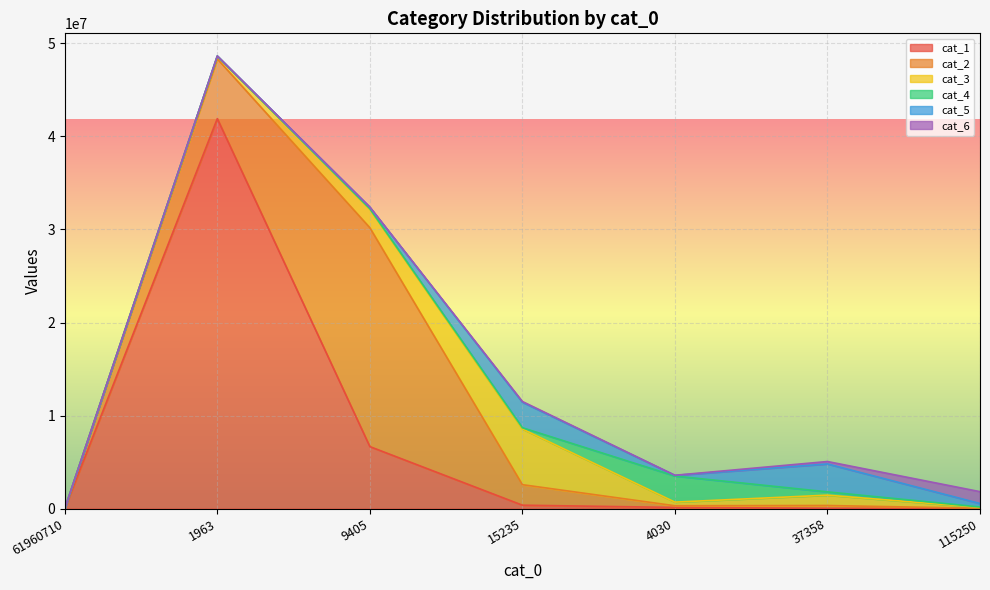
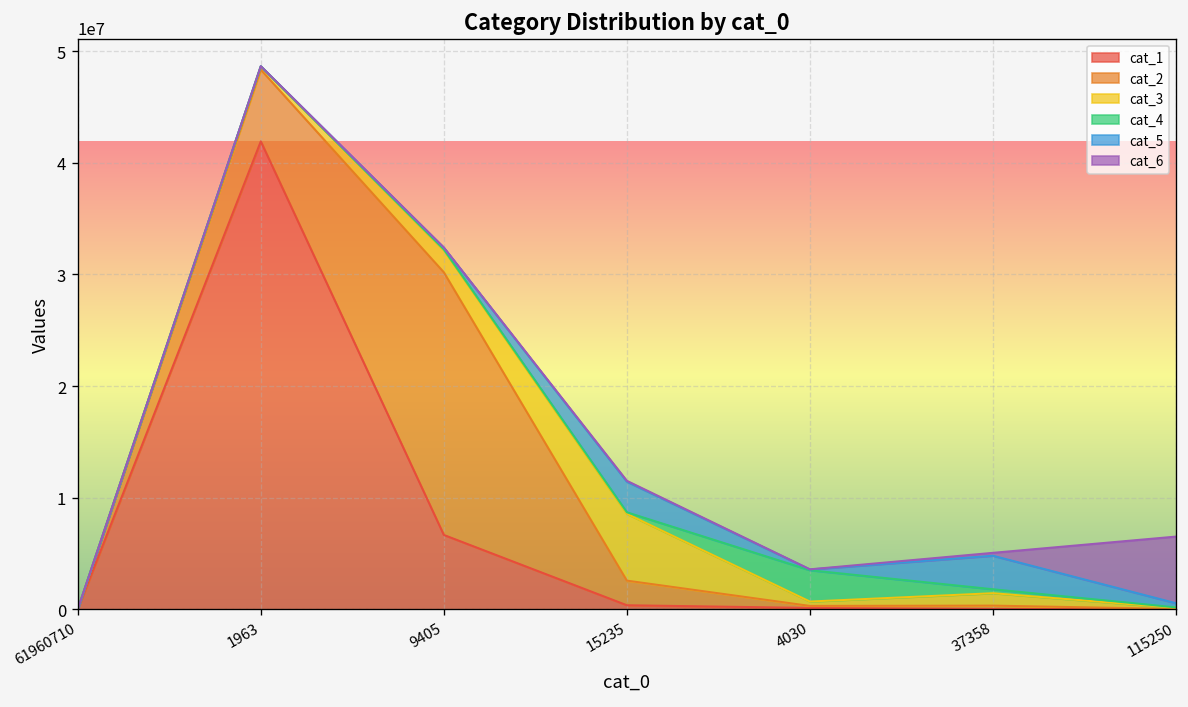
  {
    "cat_3": {
      "4030": 0,
      "37358": 1000000
    },
    "cat_4": {
      "37358": 0
    },
    "cat_5": {
      "115250": 0
    },
    "cat_6": {
-     "115250": 1000000
+     "115250": 6000000
    }
  }
